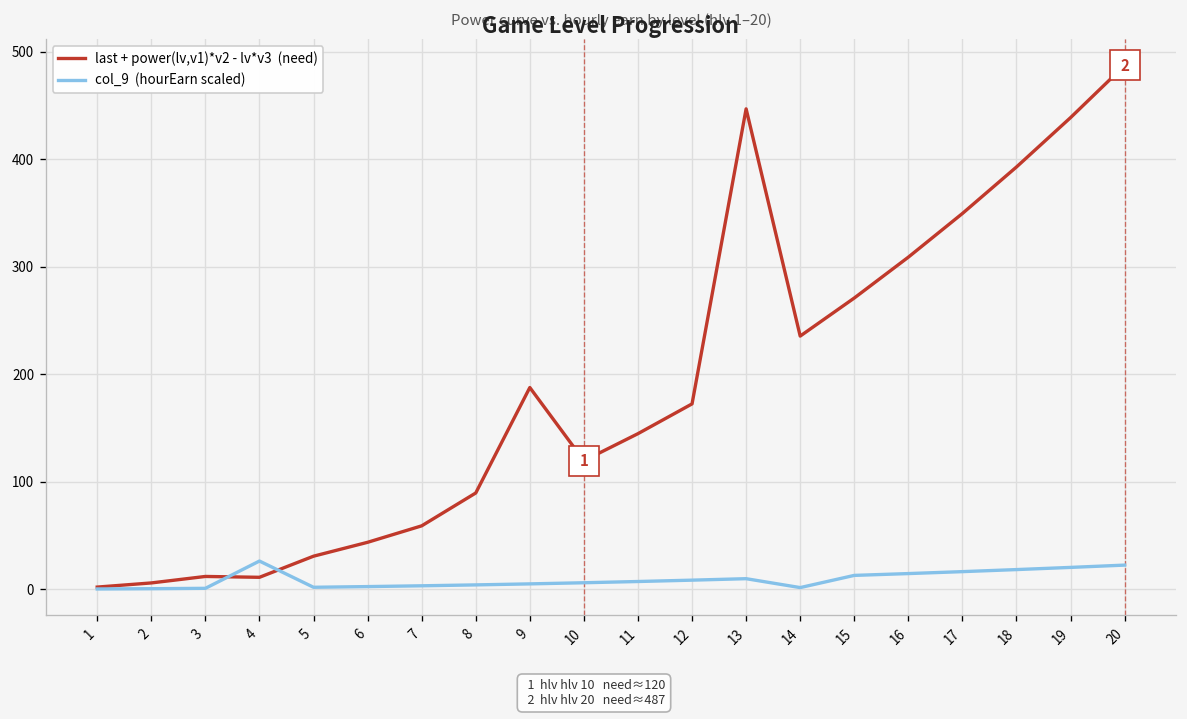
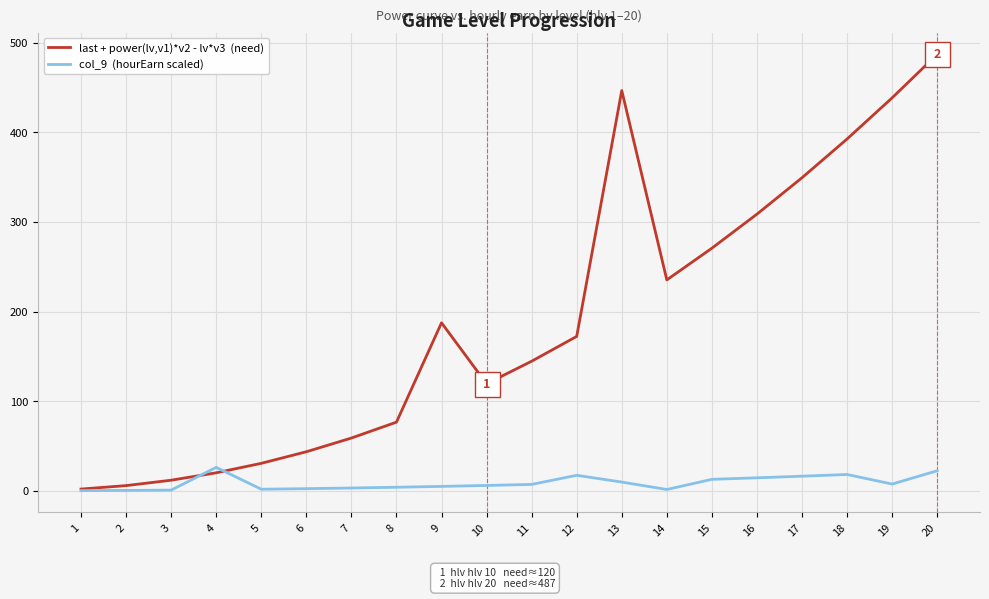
  {
    "last + power(lv,v1)*v2 - lv*v3 (need)": {
      "2": 10,
      "3": 10,
-     "4": 10,
+     "4": 20,
      "5": 30,
      "6": 40,
      "7": 60,
-     "8": 90,
+     "8": 80,
      "9": 190,
      "11": 140,
      "12": 170,
      "13": 450,
      "14": 240,
      "15": 270,
      "16": 310,
      "17": 350,
      "18": 390,
      "19": 440
    },
    "col_9 (hourEarn scaled)": {
      "2": 0,
      "3": 0,
      "4": 30,
      "5": 0,
      "6": 0,
      "7": 0,
      "8": 0,
      "9": 0,
      "10": 10,
      "11": 10,
-     "12": 10,
+     "12": 20,
      "13": 10,
      "14": 0,
      "15": 10,
      "16": 10,
      "17": 20,
      "18": 20,
-     "19": 20,
+     "19": 10,
      "20": 20
    }
  }
